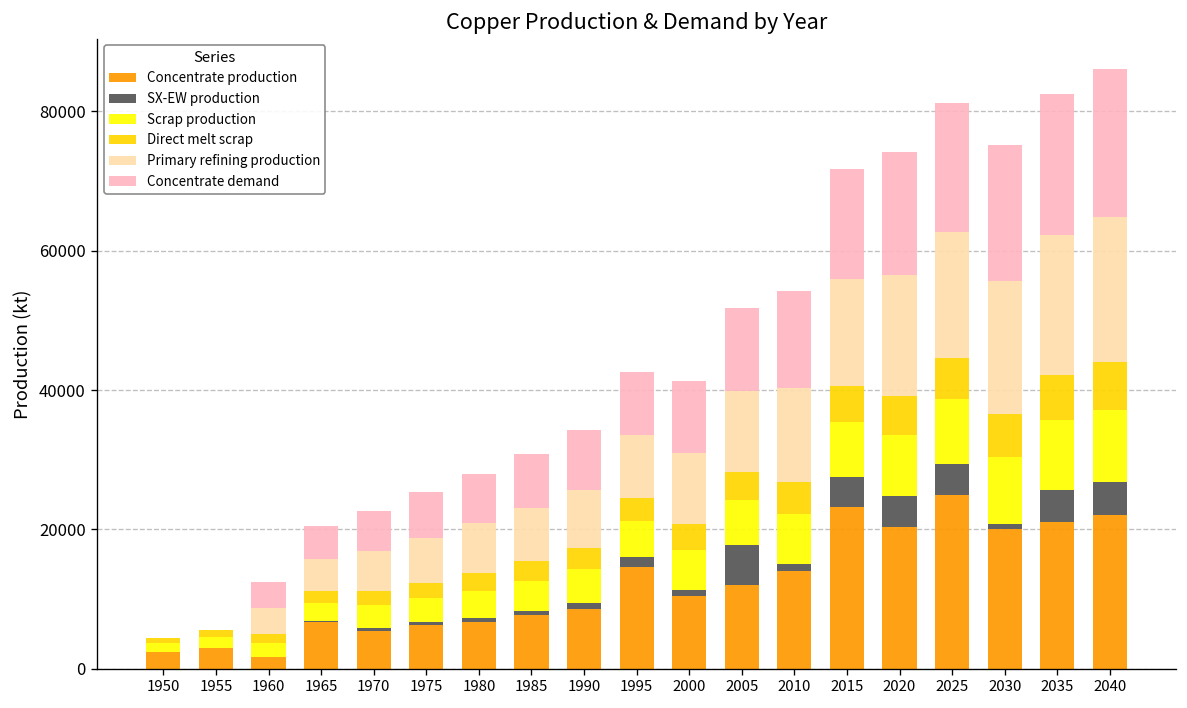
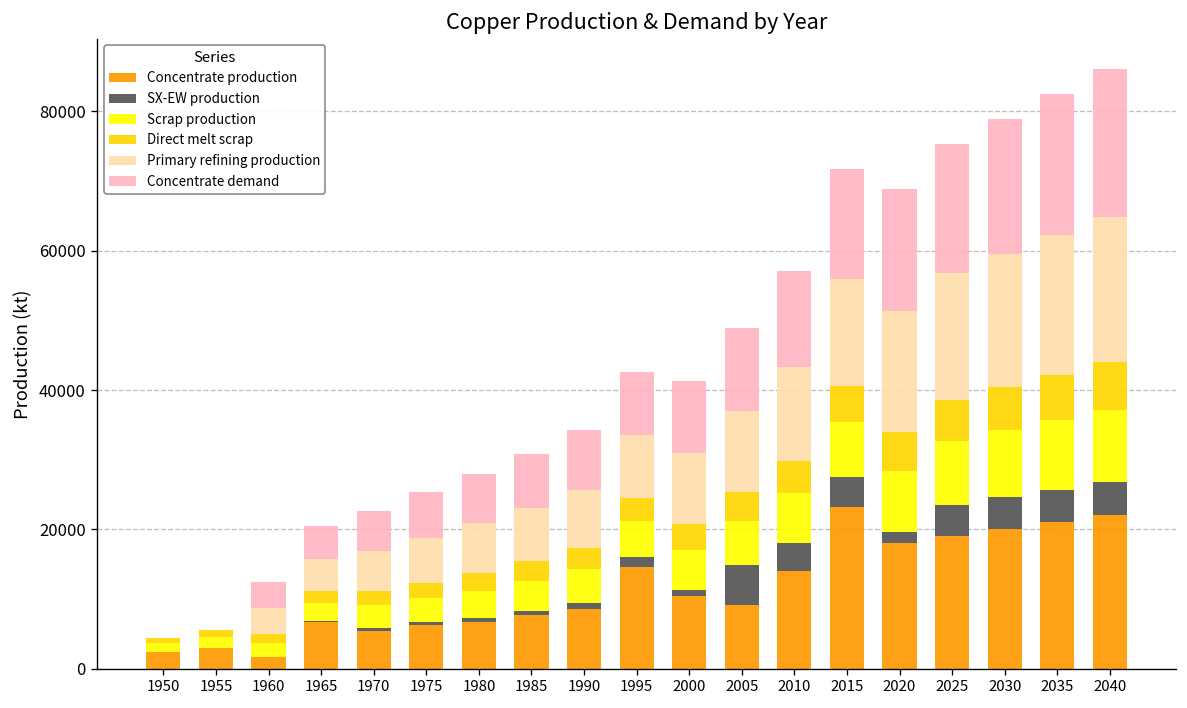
  {
    "Concentrate production": {
      "1950": 2000,
      "1955": 3000,
      "1960": 2000,
      "1965": 7000,
      "1970": 5000,
      "1975": 6000,
      "1980": 7000,
      "1985": 8000,
      "1990": 9000,
      "1995": 15000,
      "2000": 11000,
-     "2005": 12000,
+     "2005": 9000,
      "2010": 14000,
      "2015": 23000,
-     "2020": 20000,
-     "2025": 25000,
+     "2020": 18000,
+     "2025": 19000,
      "2030": 20000,
      "2035": 21000,
      "2040": 22000
    },
    "SX-EW production": {
      "1950": 0,
      "1955": 0,
      "1960": 0,
      "1975": 0,
      "1980": 1000,
      "1985": 1000,
      "1990": 1000,
      "1995": 2000,
      "2000": 1000,
      "2005": 6000,
-     "2010": 1000,
+     "2010": 4000,
      "2015": 4000,
-     "2020": 4000,
+     "2020": 2000,
      "2025": 5000,
-     "2030": 1000,
+     "2030": 5000,
      "2035": 5000,
      "2040": 5000
    }
  }
